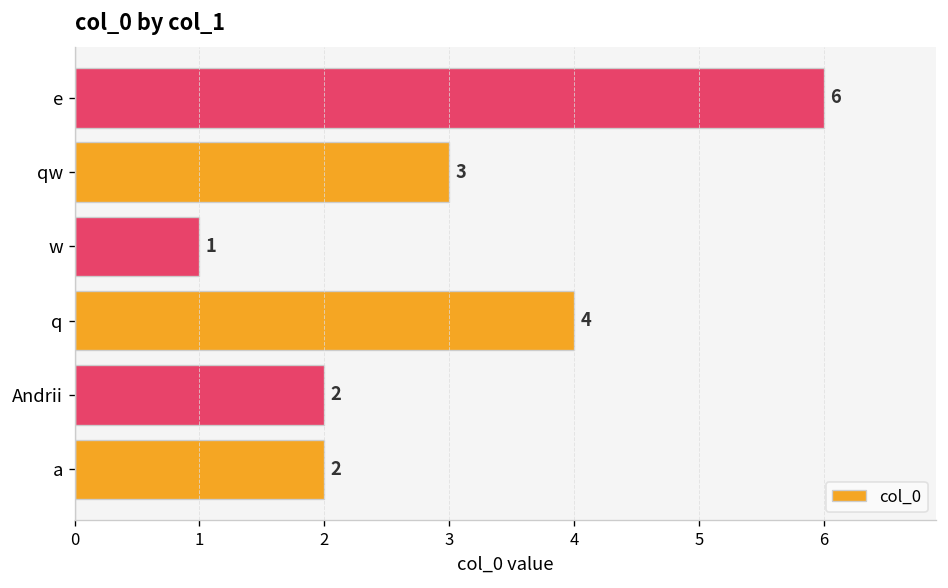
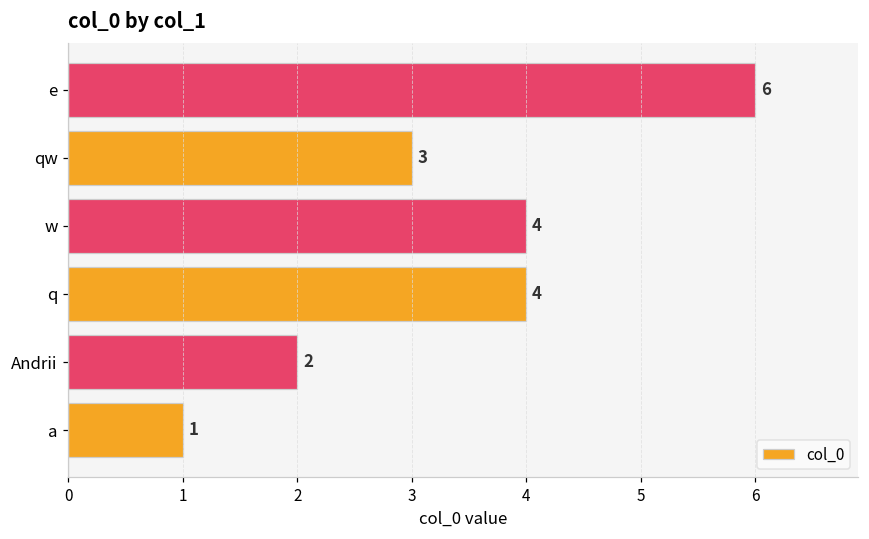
  {
    "e": 6,
    "qw": 3,
-   "w": 1,
+   "w": 4,
    "q": 4,
    "Andrii": 2,
-   "a": 2
+   "a": 1
  }
